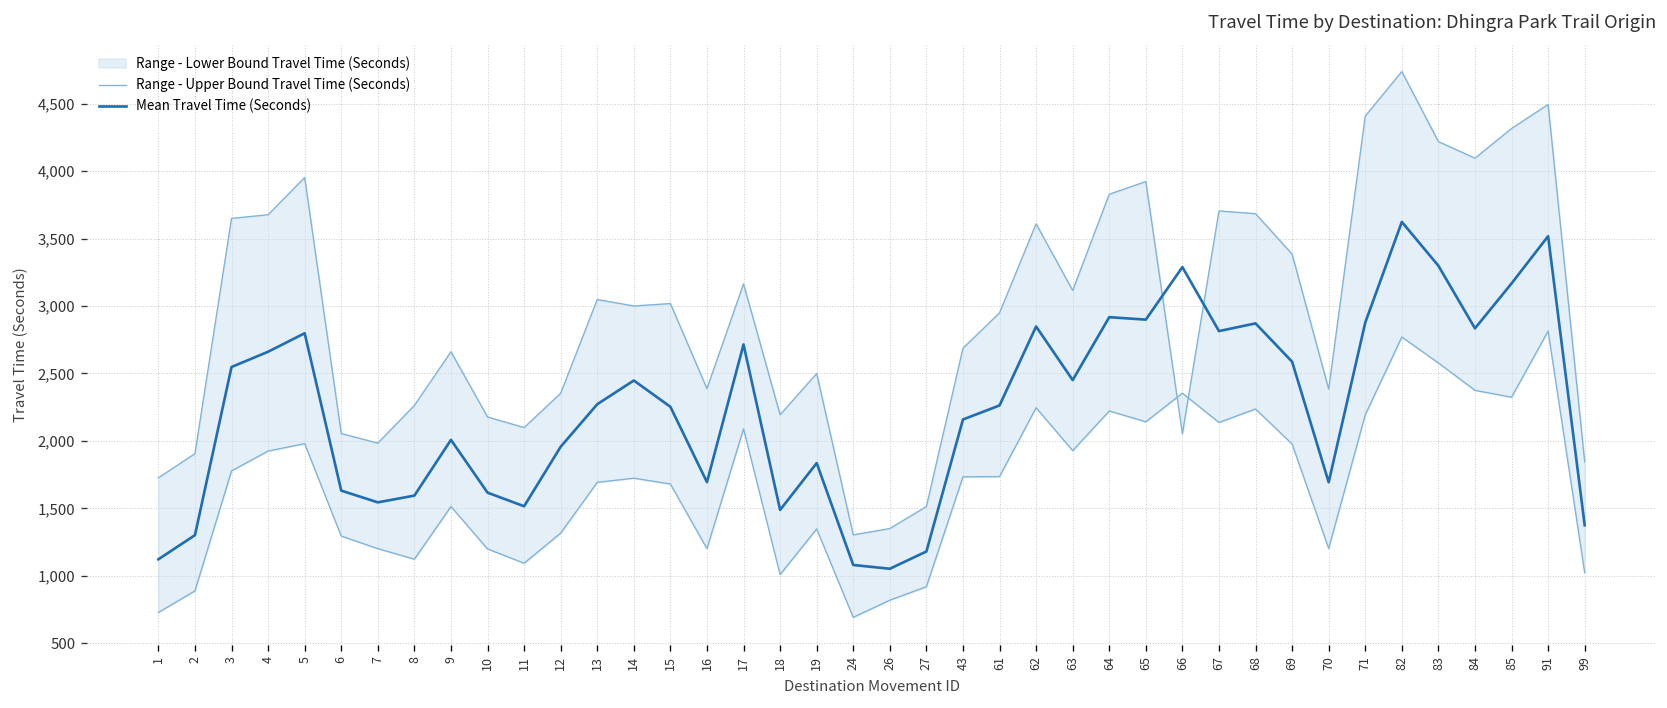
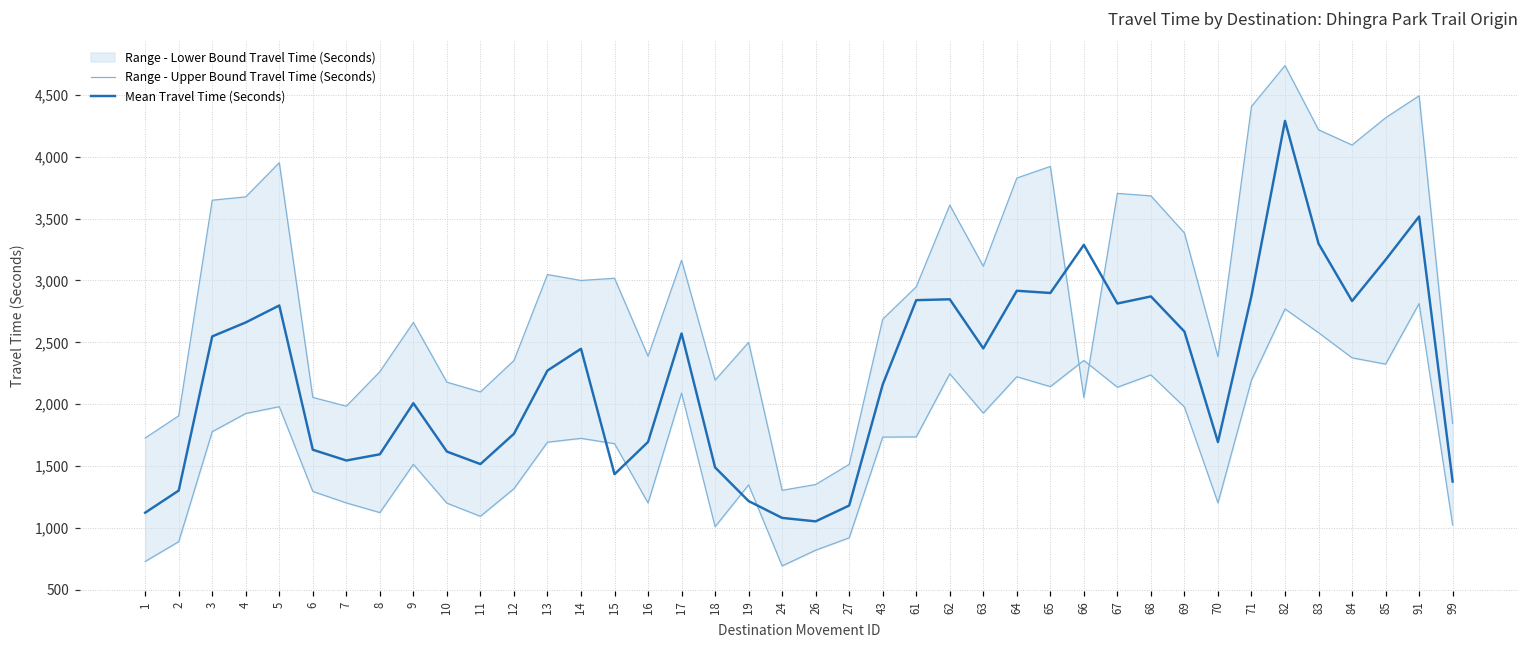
  {
    "Mean Travel Time (Seconds)": {
      "1": "1,120",
      "2": "1,300",
      "3": "2,550",
      "4": "2,660",
      "5": "2,800",
      "6": "1,630",
      "7": "1,550",
      "8": "1,600",
      "9": "2,010",
      "10": "1,620",
      "11": "1,520",
-     "12": "1,960",
+     "12": "1,760",
      "13": "2,270",
      "14": "2,450",
-     "15": "2,250",
+     "15": "1,430",
      "16": "1,700",
-     "17": "2,720",
+     "17": "2,570",
      "18": "1,490",
-     "19": "1,840",
+     "19": "1,220",
      "24": "1,080",
      "26": "1,050",
      "27": "1,180",
      "43": "2,160",
-     "61": "2,260",
+     "61": "2,840",
      "62": "2,850",
      "63": "2,450",
      "64": "2,920",
      "65": "2,900",
      "66": "3,290",
      "67": "2,810",
      "68": "2,870",
      "69": "2,590",
      "70": "1,690",
      "71": "2,880",
-     "82": "3,620",
+     "82": "4,290",
      "83": "3,300",
      "84": "2,830",
      "85": "3,170",
      "91": "3,520",
      "99": "1,380"
    }
  }
